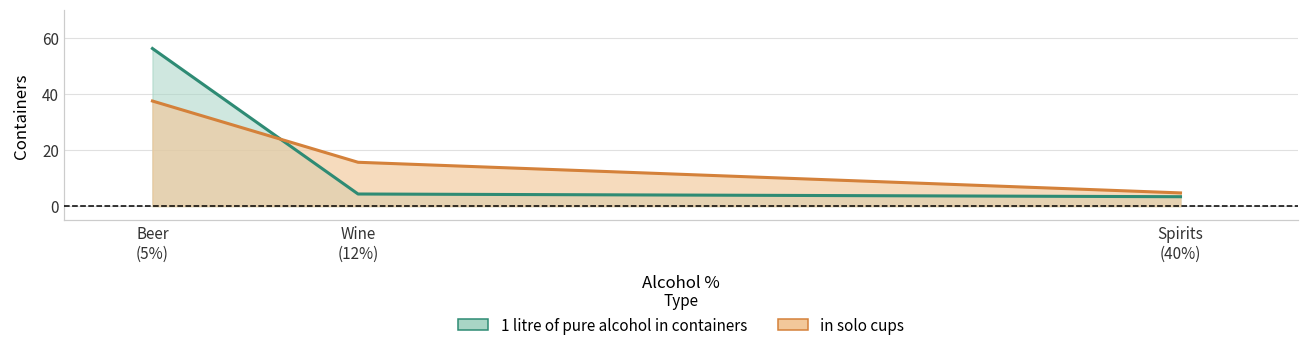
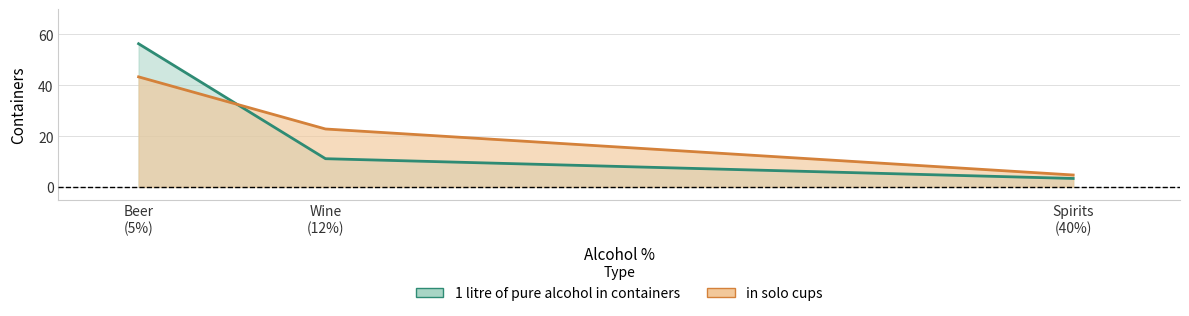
  {
    "1 litre of pure alcohol in containers": {
      "Beer (5%)": 56,
-     "Wine (12%)": 4,
+     "Wine (12%)": 11,
      "Spirits (40%)": 3
    },
    "in solo cups": {
-     "Beer (5%)": 38,
-     "Wine (12%)": 16,
+     "Beer (5%)": 43,
+     "Wine (12%)": 23,
      "Spirits (40%)": 5
    }
  }
